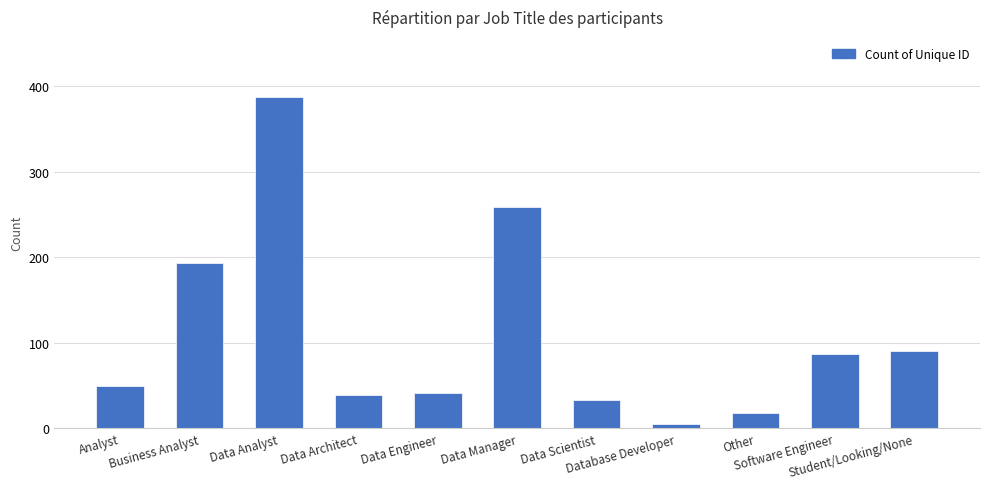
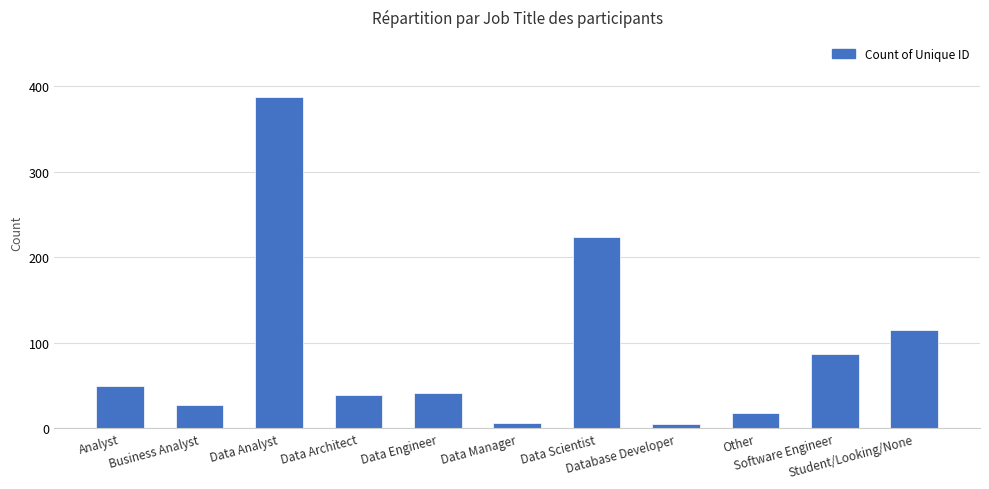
  {
    "Analyst": 50,
-   "Business Analyst": 190,
+   "Business Analyst": 30,
    "Data Analyst": 390,
    "Data Architect": 40,
    "Data Engineer": 40,
-   "Data Manager": 260,
-   "Data Scientist": 30,
+   "Data Manager": 10,
+   "Data Scientist": 220,
    "Database Developer": 10,
    "Other": 20,
    "Software Engineer": 90,
-   "Student/Looking/None": 90
+   "Student/Looking/None": 120
  }
